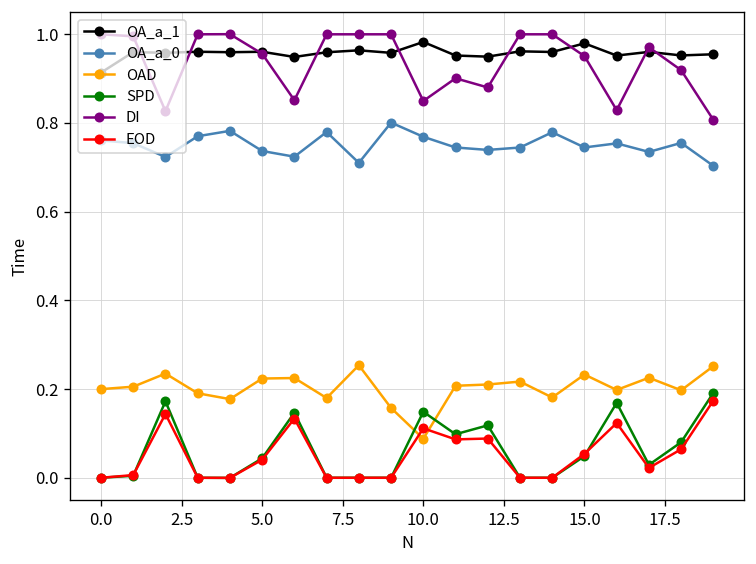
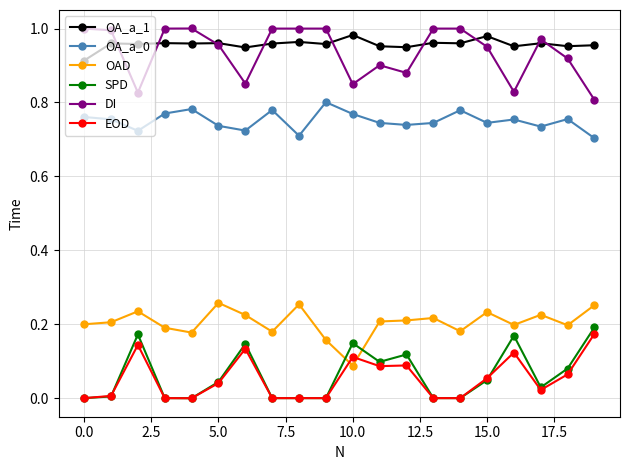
  {
    "OA_a_1": {
      "10.0": 0.98,
      "15.0": 0.98
    },
    "OA_a_0": {
      "5.0": 0.74,
      "10.0": 0.77,
      "15.0": 0.74
    },
    "OAD": {
      "0.0": 0.20,
-     "5.0": 0.22,
+     "5.0": 0.26,
      "10.0": 0.09,
      "15.0": 0.23
    },
    "SPD": {
      "10.0": 0.15
    },
    "DI": {
      "10.0": 0.85,
      "15.0": 0.95
    },
    "EOD": {
      "10.0": 0.11
    }
  }
